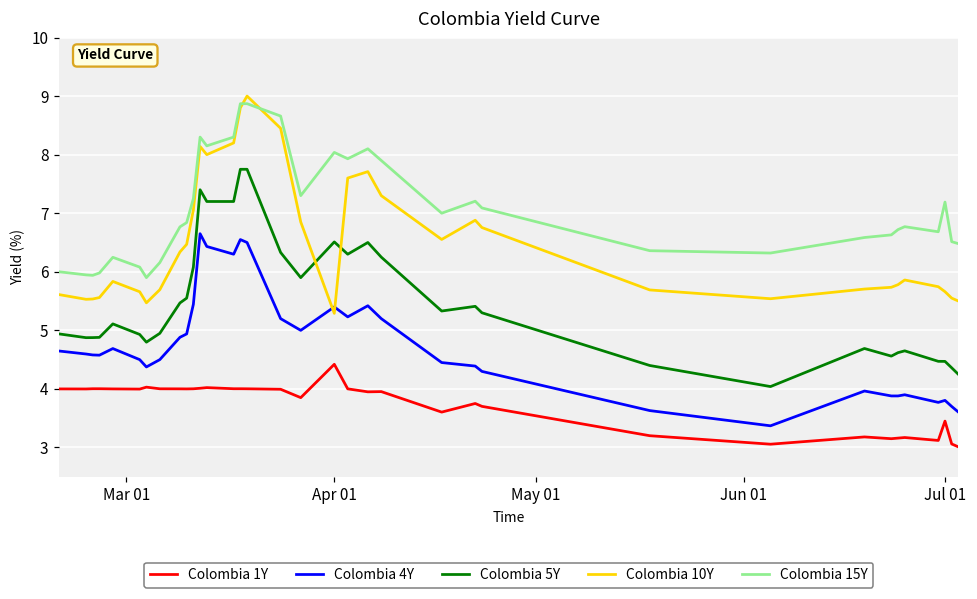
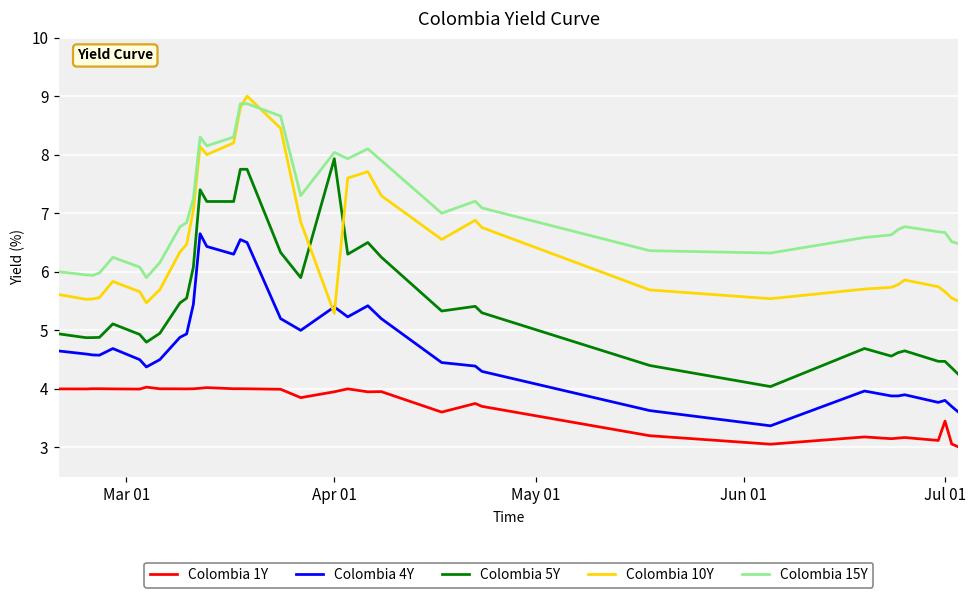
  {
    "Colombia 1Y": {
-     "Apr 01": 4.4,
+     "Apr 01": 4.0,
      "Jul 01": 3.5
    },
    "Colombia 4Y": {
      "Apr 01": 5.4,
      "Jul 01": 3.8
    },
    "Colombia 5Y": {
-     "Apr 01": 6.5,
+     "Apr 01": 7.9,
      "Jul 01": 4.5
    },
    "Colombia 10Y": {
      "Apr 01": 5.3,
      "Jul 01": 5.7
    },
    "Colombia 15Y": {
      "Apr 01": 8.0,
-     "Jul 01": 7.2
+     "Jul 01": 6.7
    }
  }
